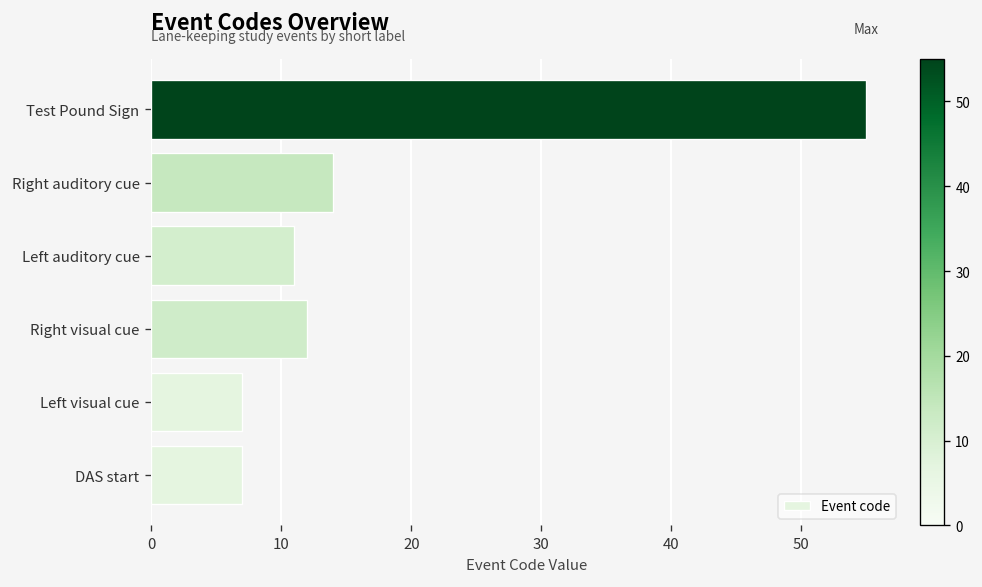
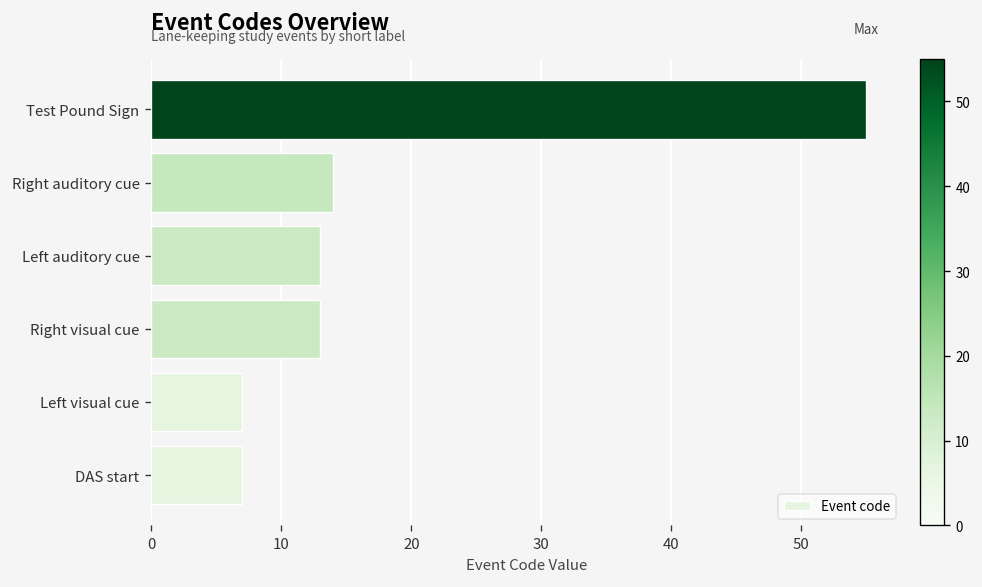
  {
    "Test Pound Sign": 55,
    "Right auditory cue": 14,
-   "Left auditory cue": 11,
-   "Right visual cue": 12,
+   "Left auditory cue": 13,
+   "Right visual cue": 13,
    "Left visual cue": 7,
    "DAS start": 7
  }
